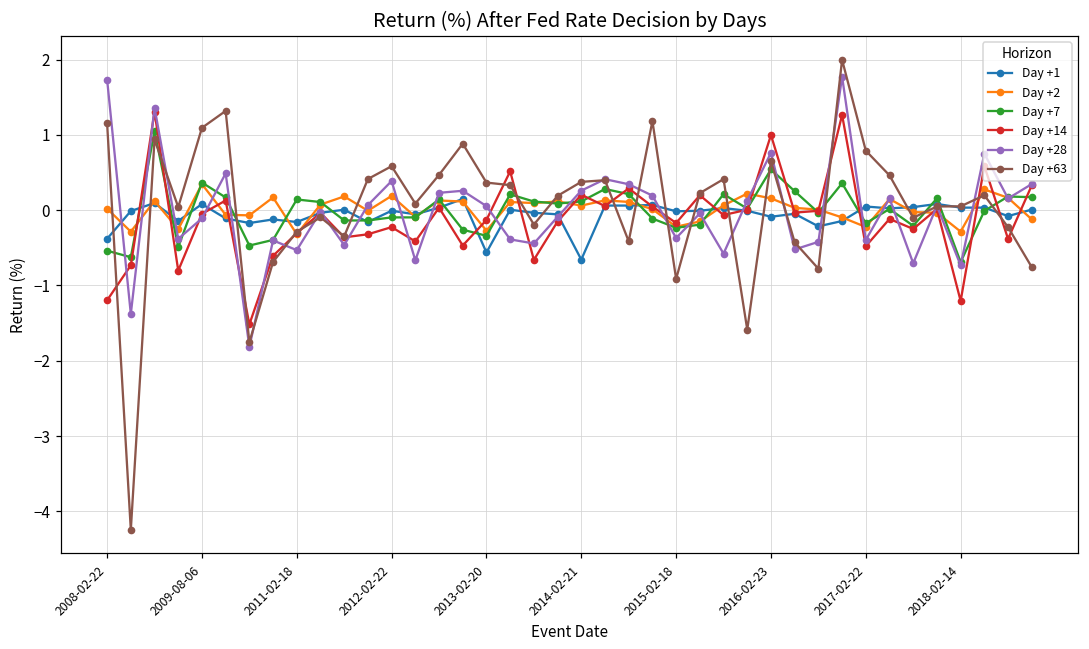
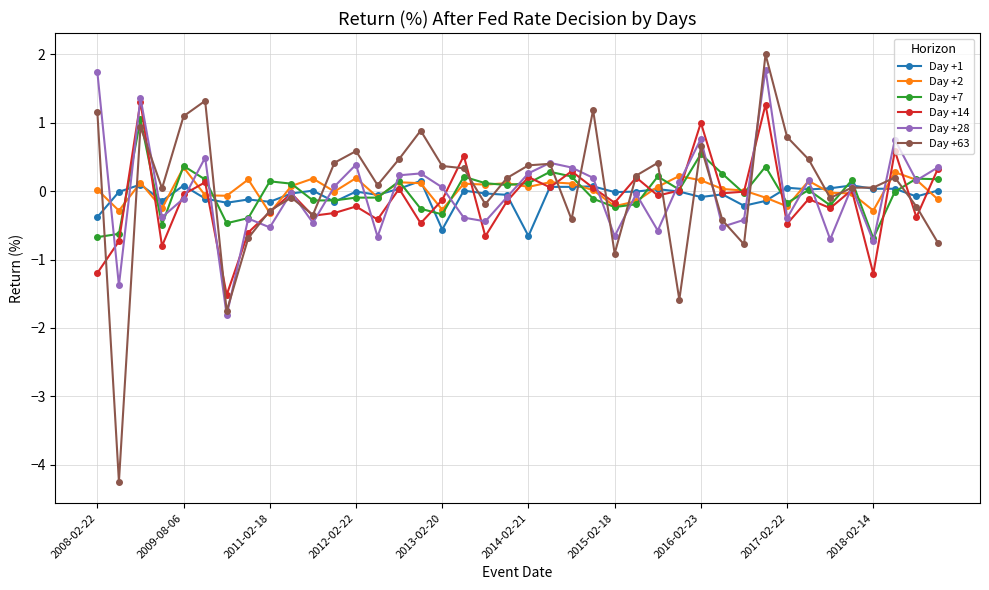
  {
    "Day +1": {
      "2008-02-22": -0.4,
      "2009-08-06": 0.1,
      "2011-02-18": -0.2,
      "2012-02-22": 0.0,
      "2013-02-20": -0.6,
      "2014-02-21": -0.7,
      "2015-02-18": 0.0,
      "2016-02-23": -0.1,
      "2017-02-22": 0.0
    },
    "Day +2": {
      "2008-02-22": 0.0,
      "2012-02-22": 0.2,
      "2013-02-20": -0.3,
      "2014-02-21": 0.1,
      "2016-02-23": 0.2,
      "2017-02-22": -0.2,
      "2018-02-14": -0.3
    },
    "Day +7": {
-     "2008-02-22": -0.5,
+     "2008-02-22": -0.7,
      "2011-02-18": 0.1,
      "2012-02-22": -0.1,
      "2013-02-20": -0.3,
      "2014-02-21": 0.1,
      "2016-02-23": 0.5,
      "2017-02-22": -0.2,
      "2018-02-14": -0.7
    },
    "Day +14": {
      "2008-02-22": -1.2,
      "2009-08-06": 0.0,
      "2012-02-22": -0.2,
      "2013-02-20": -0.1,
      "2014-02-21": 0.2,
      "2015-02-18": -0.2,
      "2016-02-23": 1.0,
      "2017-02-22": -0.5,
      "2018-02-14": -1.2
    },
    "Day +28": {
      "2008-02-22": 1.7,
      "2009-08-06": -0.1,
      "2011-02-18": -0.5,
      "2012-02-22": 0.4,
      "2013-02-20": 0.1,
      "2014-02-21": 0.3,
-     "2015-02-18": -0.4,
+     "2015-02-18": -0.7,
      "2016-02-23": 0.8,
      "2017-02-22": -0.4,
      "2018-02-14": -0.7
    },
    "Day +63": {
      "2008-02-22": 1.2,
      "2009-08-06": 1.1,
      "2012-02-22": 0.6,
      "2013-02-20": 0.4,
      "2014-02-21": 0.4,
      "2015-02-18": -0.9,
      "2016-02-23": 0.7,
      "2017-02-22": 0.8
    }
  }
